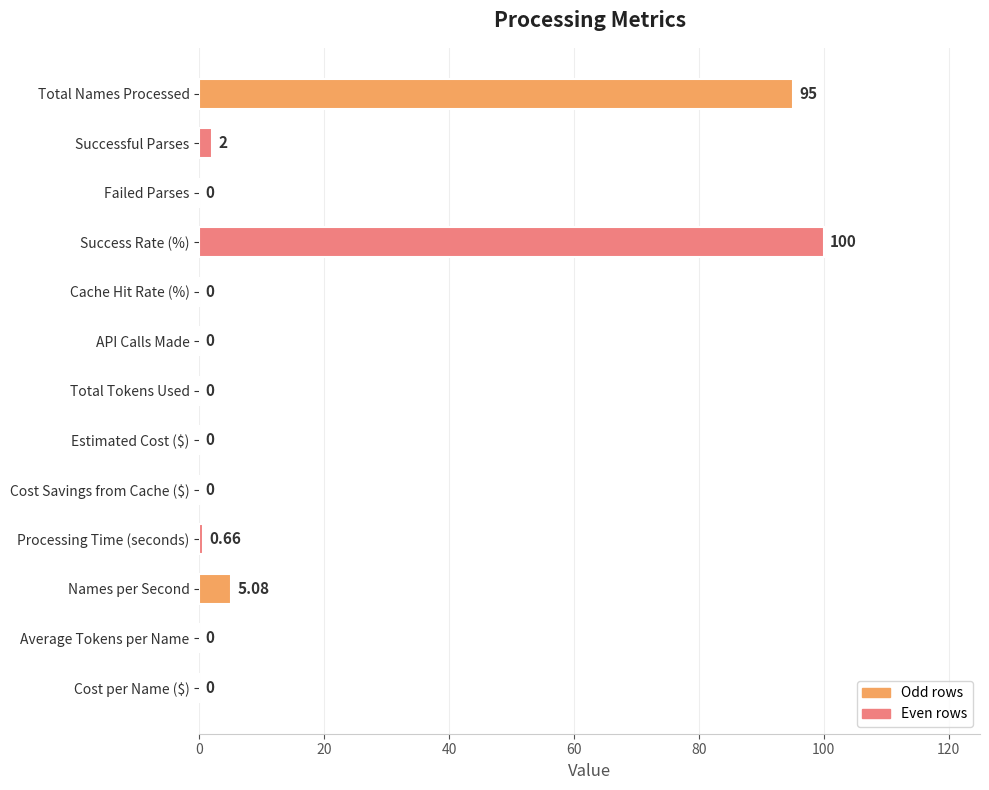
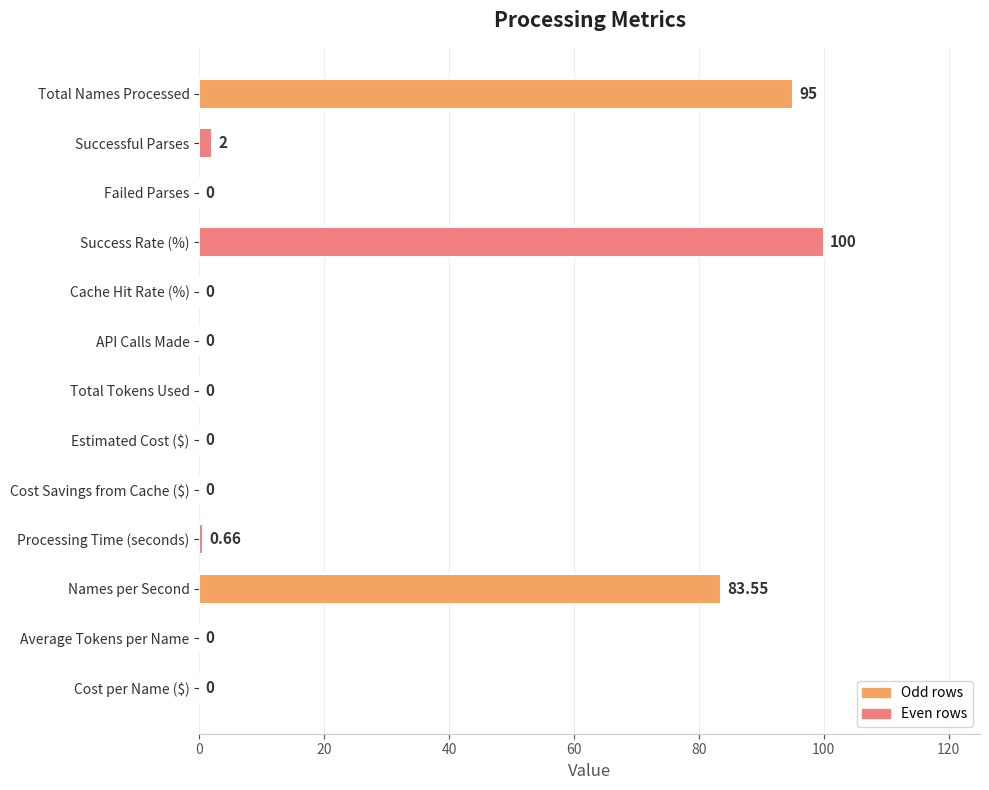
  {
    "Total Names Processed": 95,
    "Successful Parses": 2,
    "Failed Parses": 0,
    "Success Rate (%)": 100,
    "Cache Hit Rate (%)": 0,
    "API Calls Made": 0,
    "Total Tokens Used": 0,
    "Estimated Cost ($)": 0,
    "Cost Savings from Cache ($)": 0,
    "Processing Time (seconds)": 0.66,
-   "Names per Second": 5.08,
+   "Names per Second": 83.55,
    "Average Tokens per Name": 0,
    "Cost per Name ($)": 0
  }
